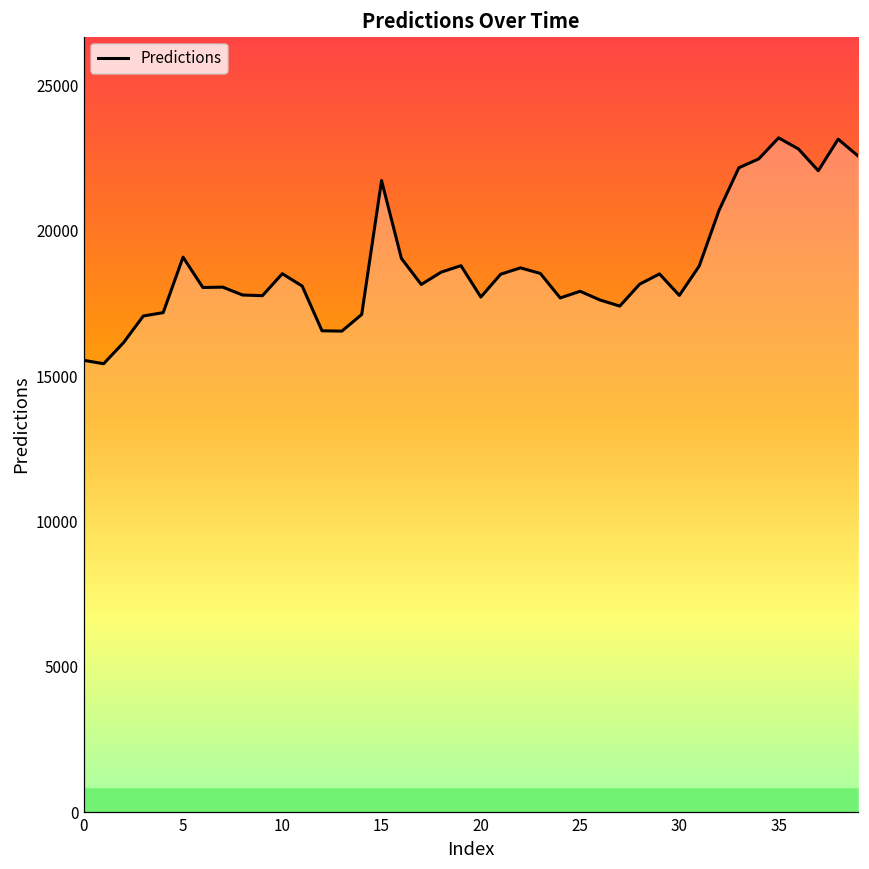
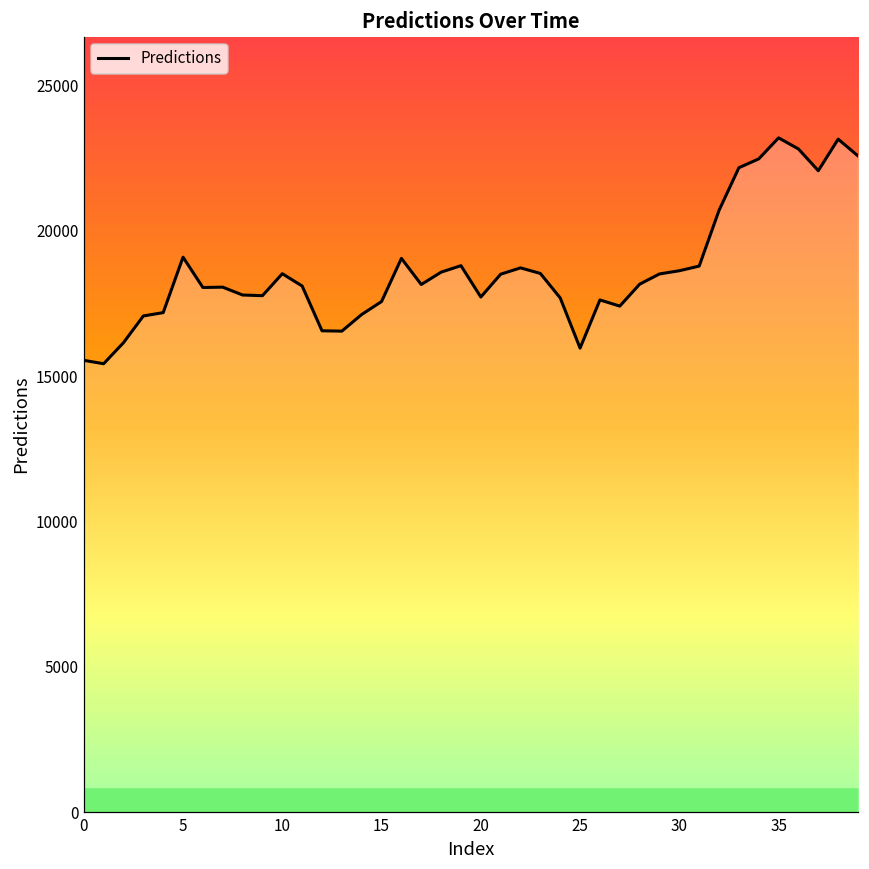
  {
    "Predictions": {
      "0": 15500,
      "5": 19100,
      "10": 18500,
-     "15": 21700,
+     "15": 17600,
      "20": 17700,
-     "25": 17900,
-     "30": 17800,
+     "25": 16000,
+     "30": 18600,
      "35": 23200
    }
  }
